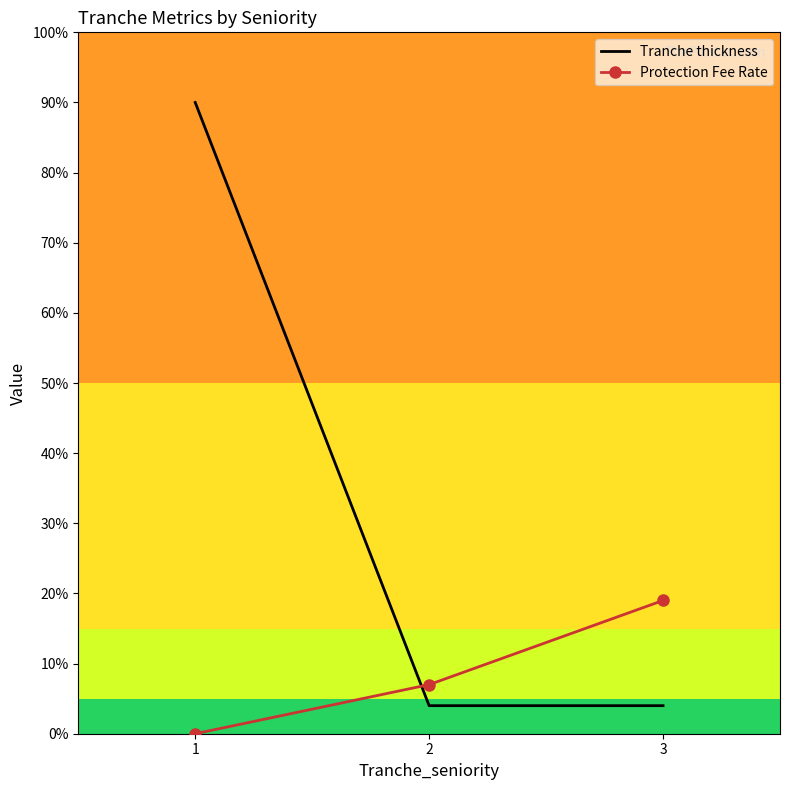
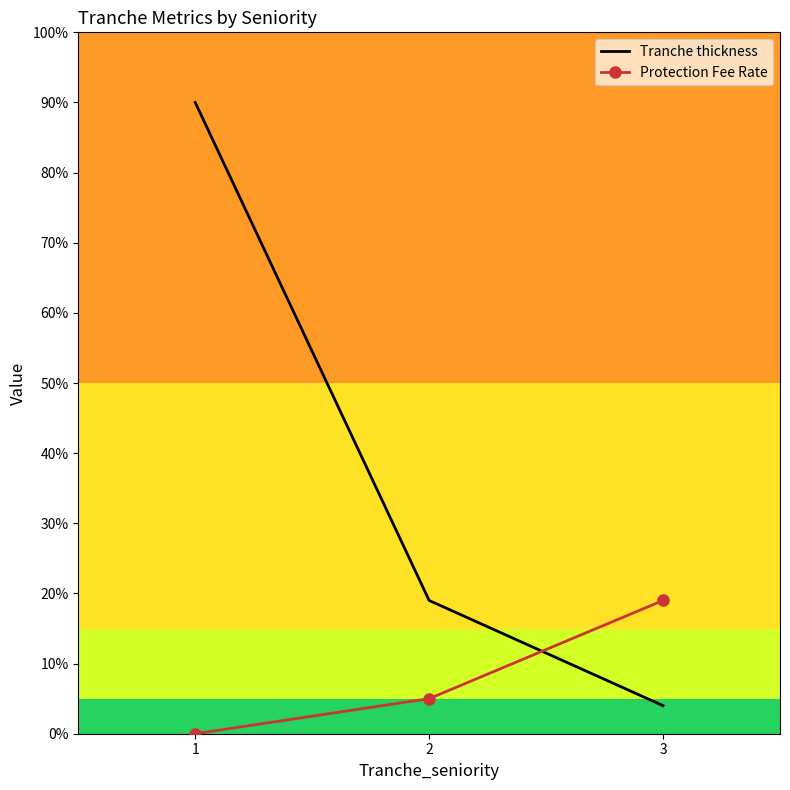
  {
    "Tranche thickness": {
      "1": "90%",
-     "2": "4%",
+     "2": "19%",
      "3": "4%"
    },
    "Protection Fee Rate": {
      "1": "0%",
-     "2": "7%",
+     "2": "5%",
      "3": "19%"
    }
  }
